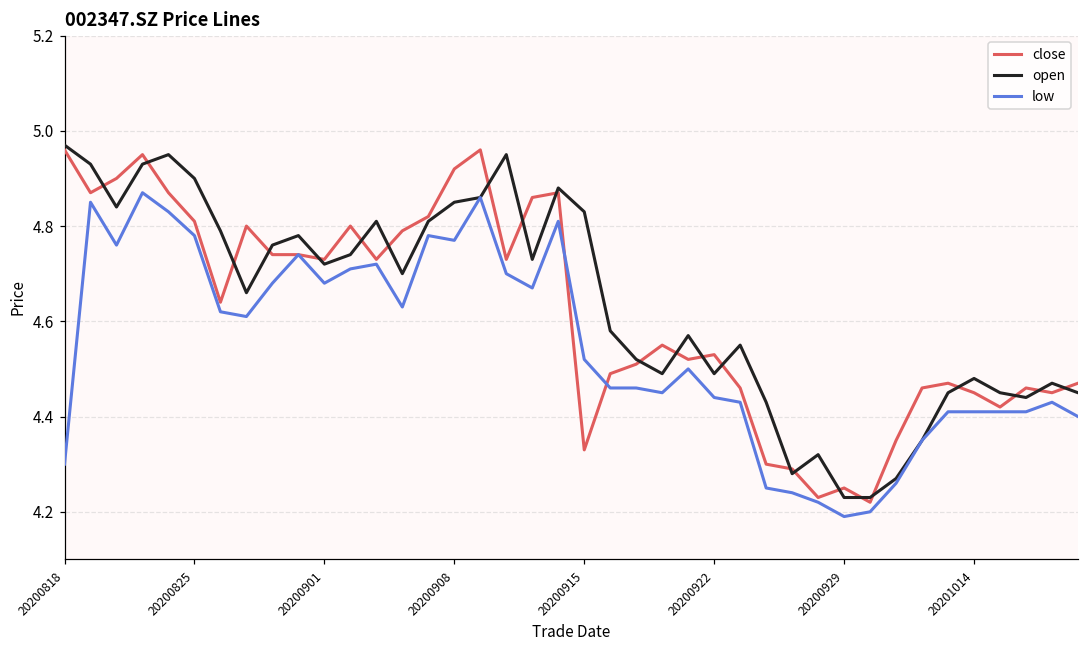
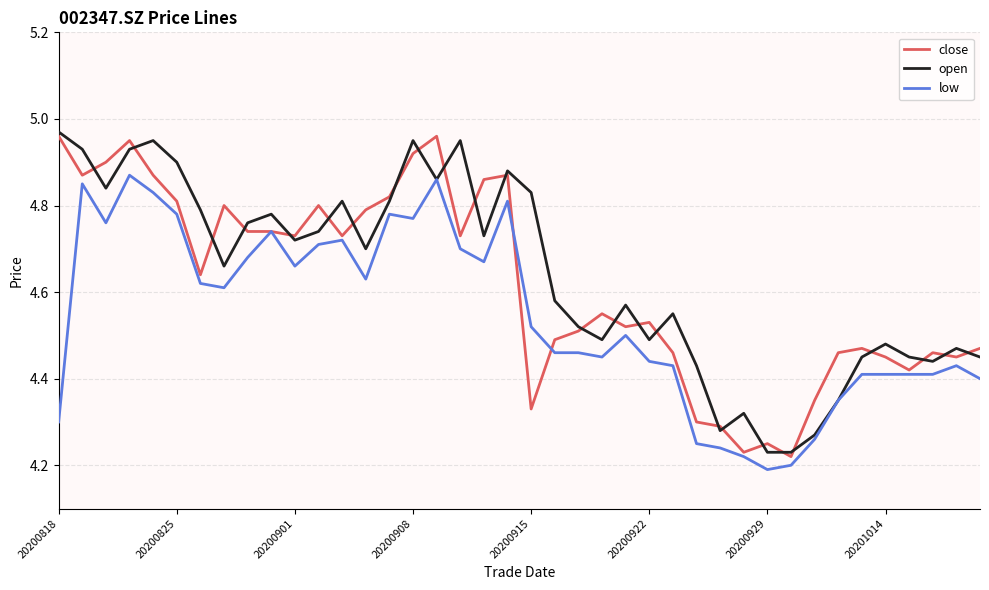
  {
    "close": {
      "20200818": 4.96,
      "20200825": 4.81,
      "20200901": 4.73,
      "20200908": 4.92,
      "20200915": 4.33,
      "20200922": 4.53,
      "20200929": 4.25,
      "20201014": 4.45
    },
    "open": {
      "20200818": 4.97,
      "20200825": 4.90,
      "20200901": 4.72,
-     "20200908": 4.85,
+     "20200908": 4.95,
      "20200915": 4.83,
      "20200922": 4.49,
      "20200929": 4.23,
      "20201014": 4.48
    },
    "low": {
      "20200818": 4.30,
      "20200825": 4.78,
-     "20200901": 4.68,
+     "20200901": 4.66,
      "20200908": 4.77,
      "20200915": 4.52,
      "20200922": 4.44,
      "20200929": 4.19,
      "20201014": 4.41
    }
  }
